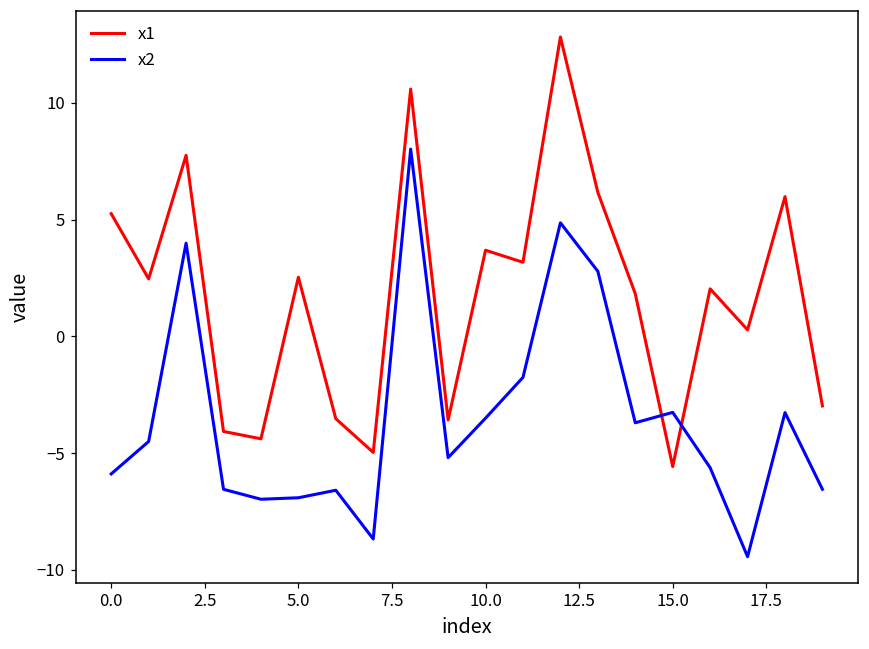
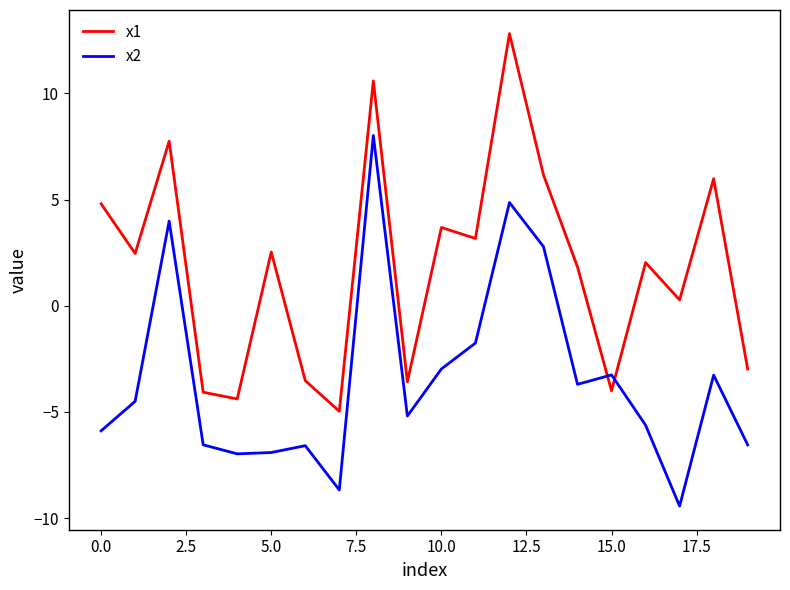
  {
    "x1": {
-     "0.0": 5.3,
+     "0.0": 4.8,
      "5.0": 2.5,
      "10.0": 3.7,
-     "15.0": -5.6
+     "15.0": -4.0
    },
    "x2": {
      "0.0": -5.9,
      "5.0": -6.9,
-     "10.0": -3.5,
+     "10.0": -3.0,
      "15.0": -3.3
    }
  }
